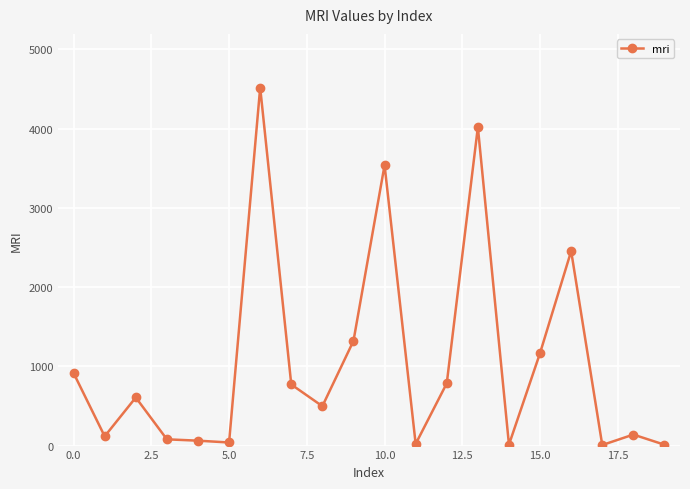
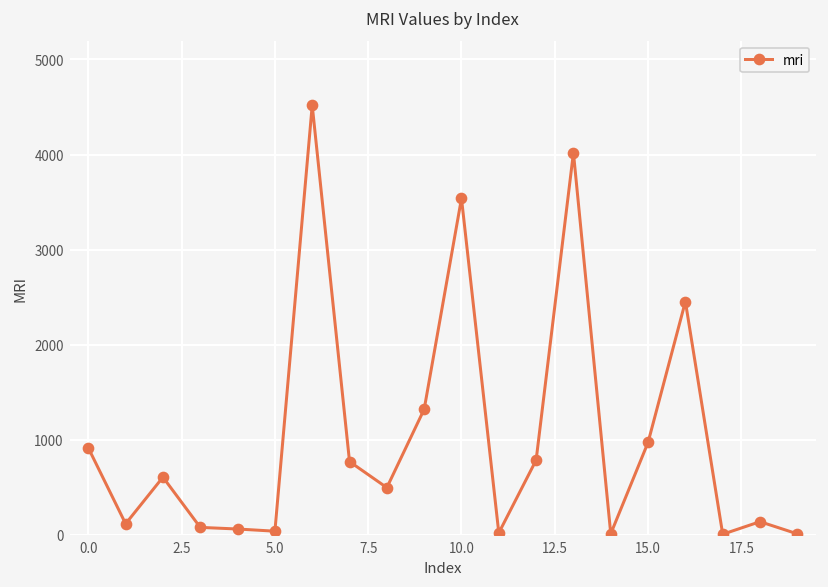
  {
    "0.0": 900,
    "5.0": 0,
    "10.0": 3500,
-   "15.0": 1200
+   "15.0": 1000
  }
